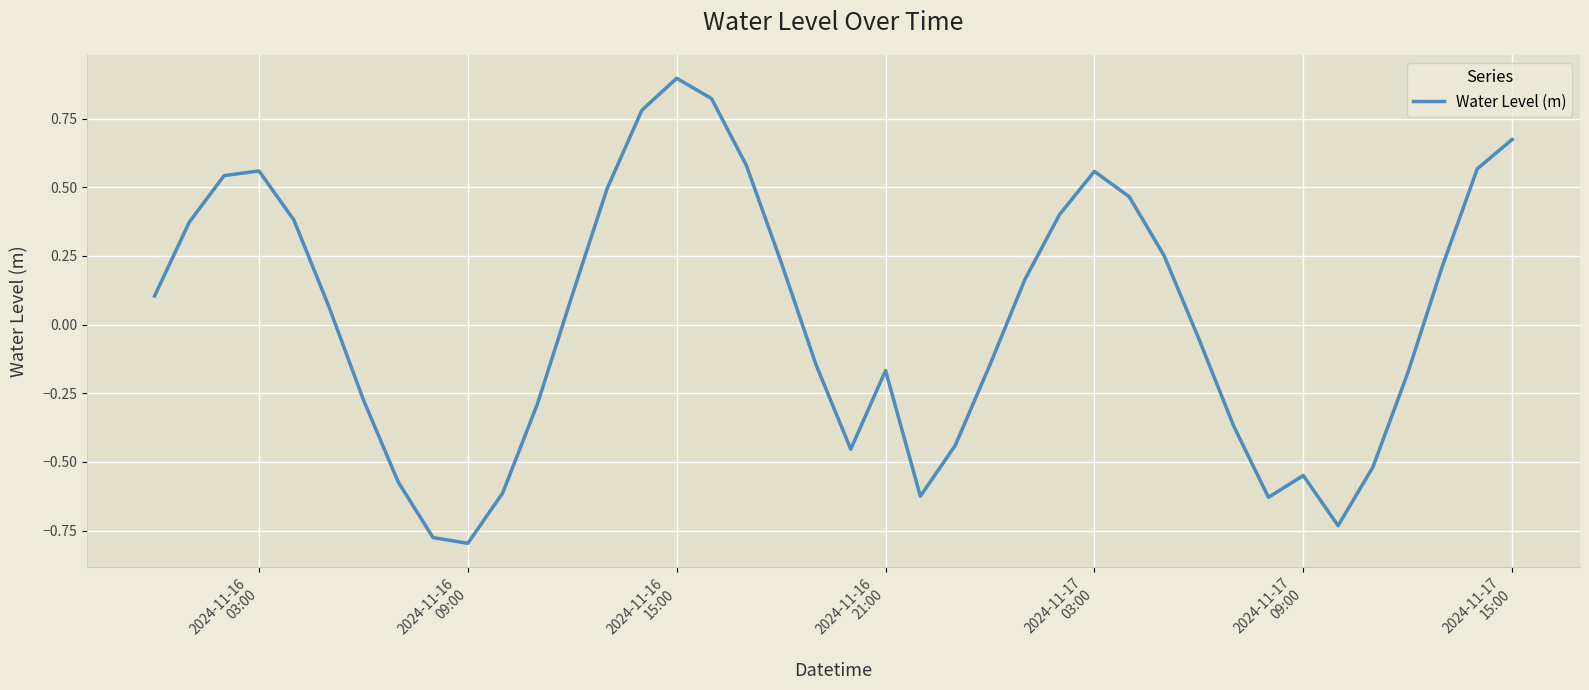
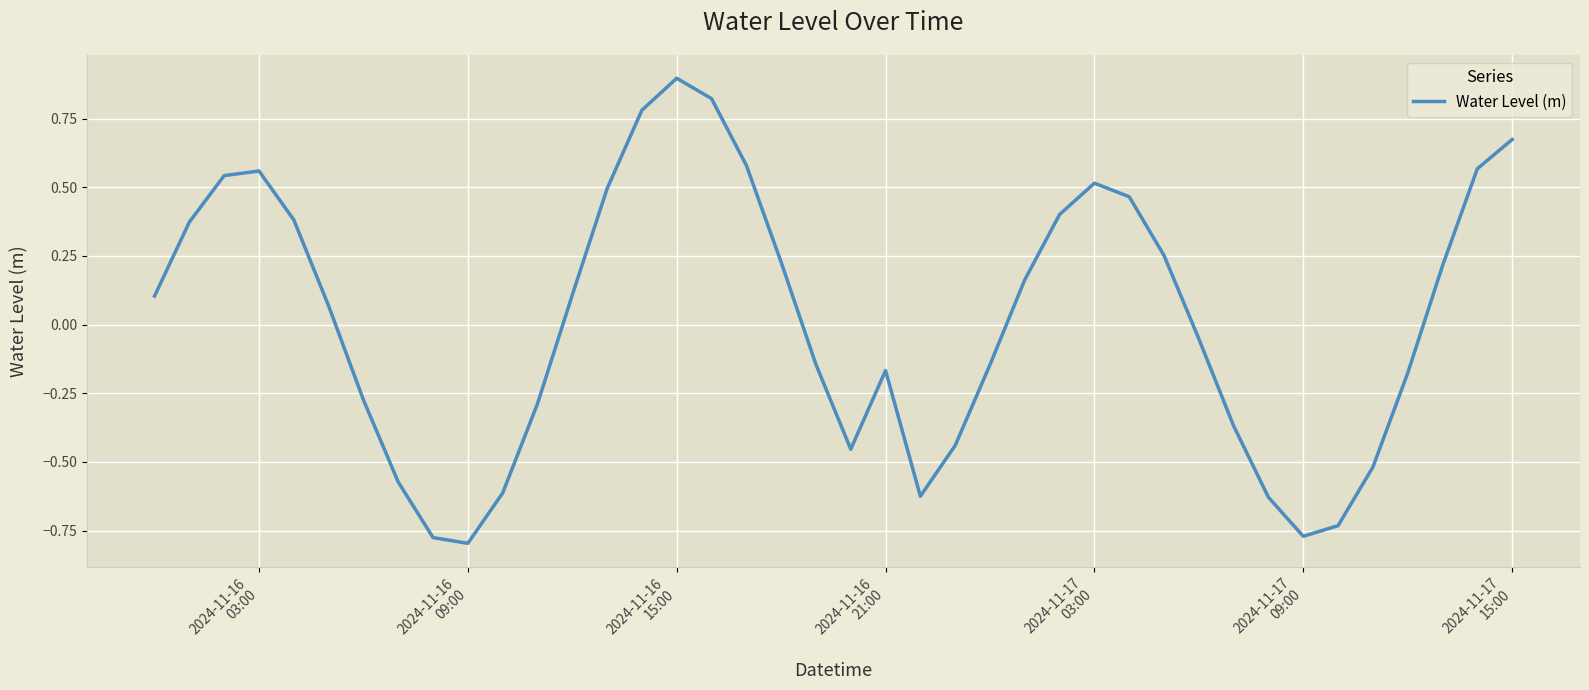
  {
    "2024-11-16 03:00": 0.56,
    "2024-11-16 09:00": -0.80,
    "2024-11-16 15:00": 0.90,
    "2024-11-16 21:00": -0.17,
-   "2024-11-17 03:00": 0.56,
-   "2024-11-17 09:00": -0.55,
+   "2024-11-17 03:00": 0.51,
+   "2024-11-17 09:00": -0.77,
    "2024-11-17 15:00": 0.67
  }
